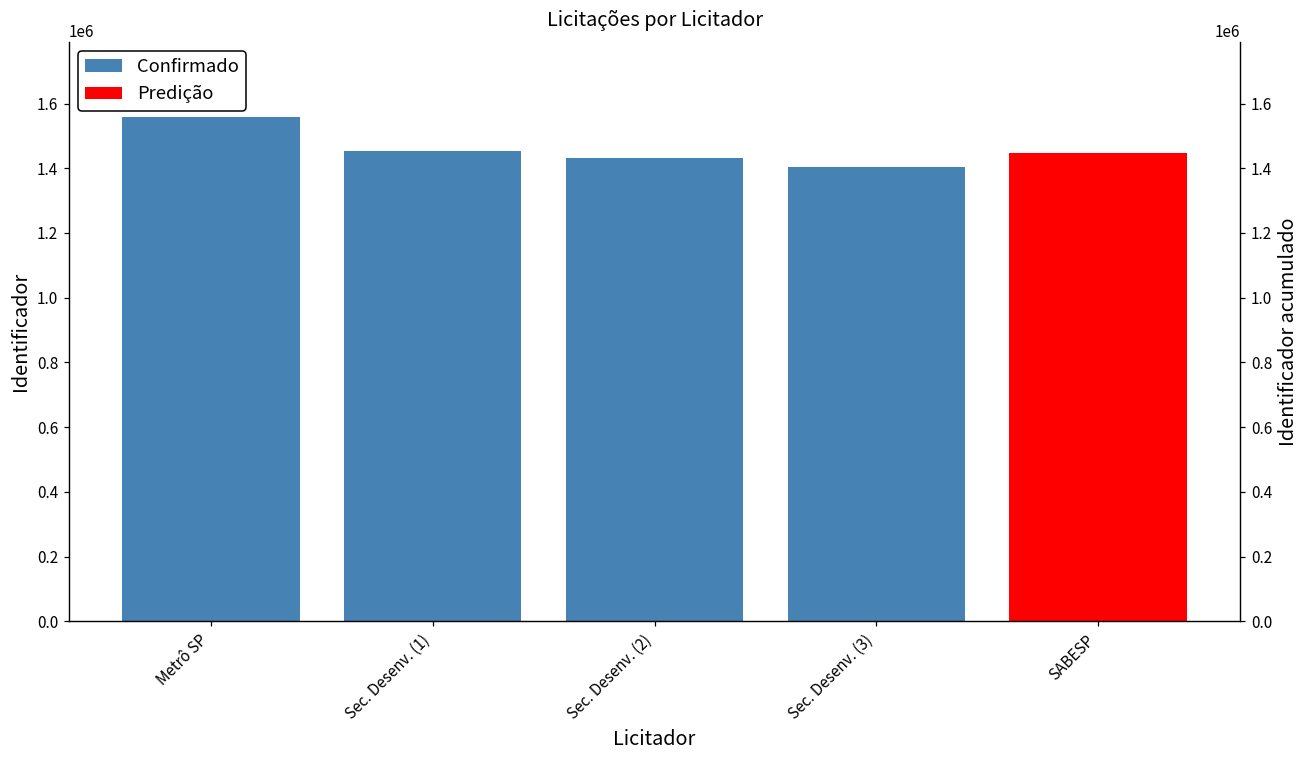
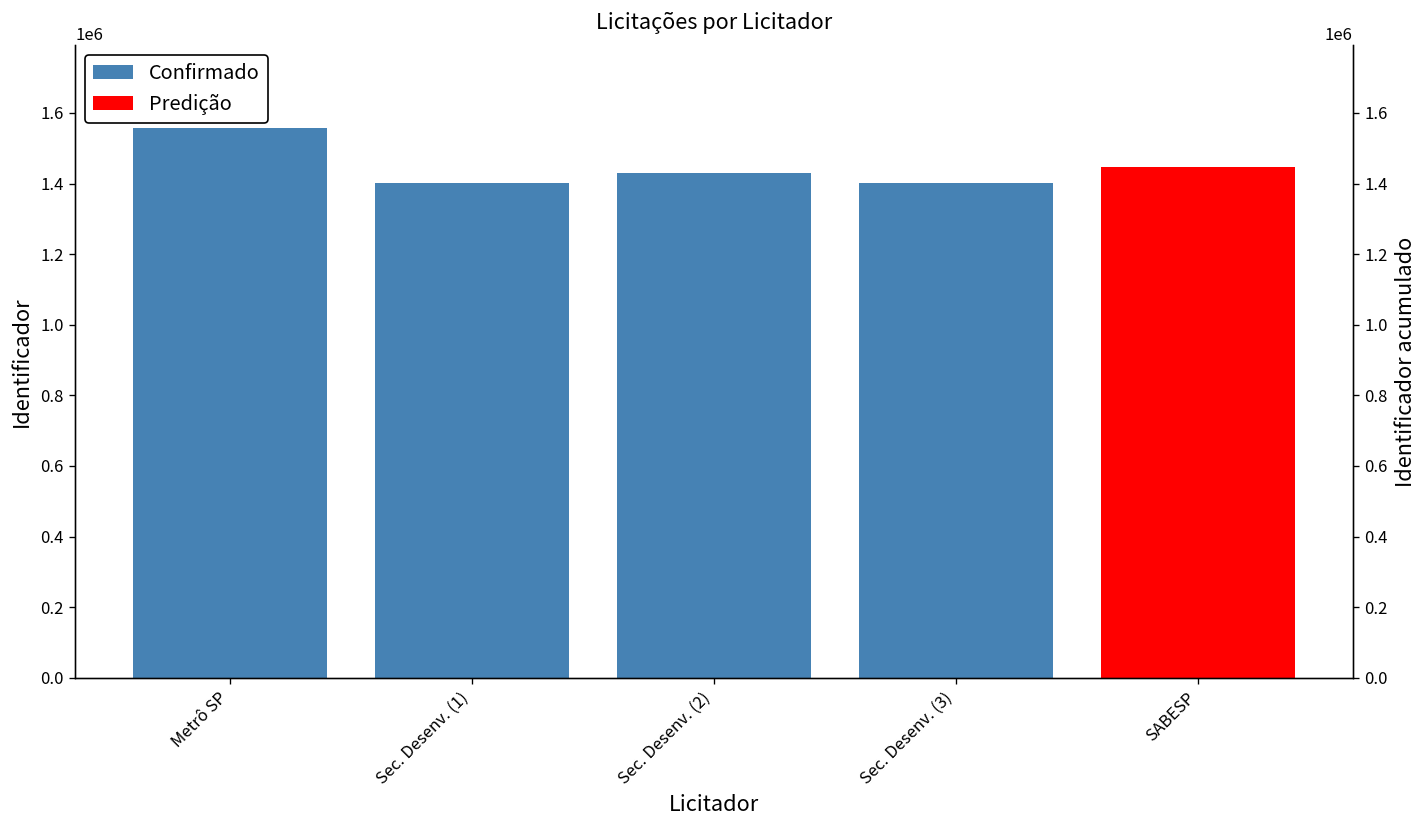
  {
    "Confirmado": {
      "Metrô SP": 1560000,
-     "Sec. Desenv. (1)": 1450000,
+     "Sec. Desenv. (1)": 1400000,
      "Sec. Desenv. (2)": 1430000,
      "Sec. Desenv. (3)": 1400000
    },
    "Predição": {
      "SABESP": 1450000
    }
  }
